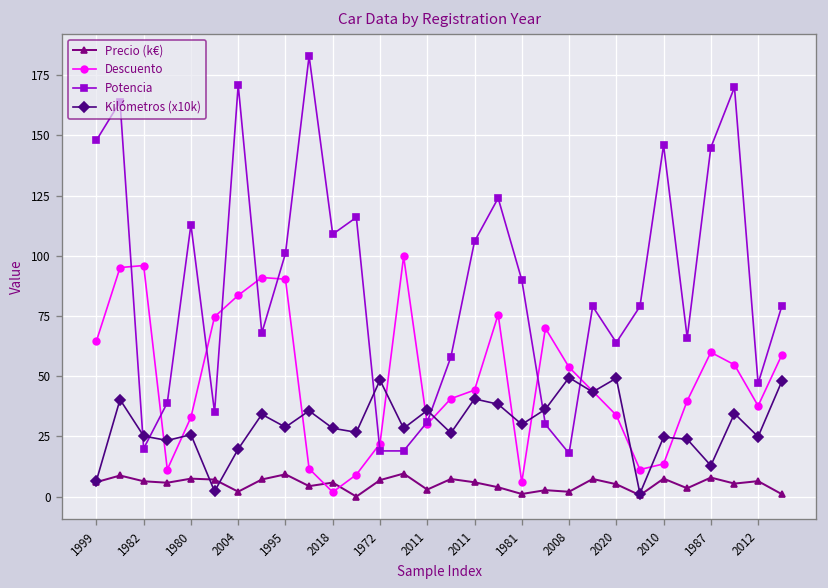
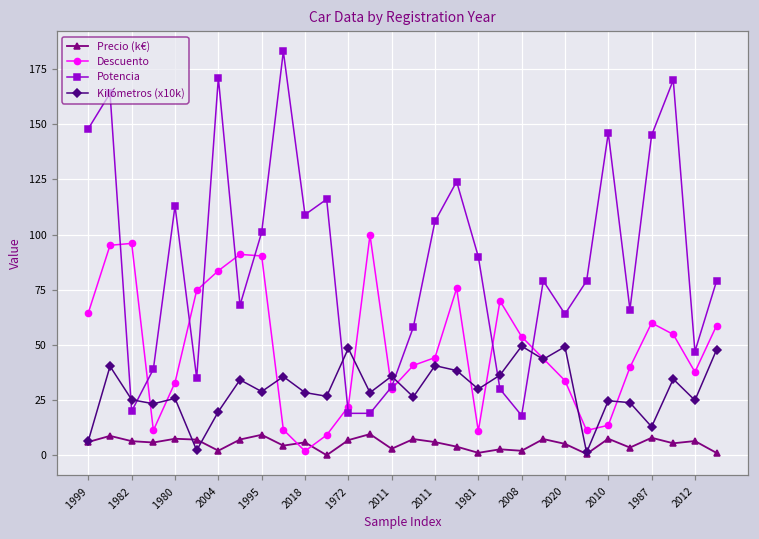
  {
    "Descuento": {
      "1999": 65,
      "2004": 84,
      "2018": 2,
      "1972": 22,
-     "1981": 6,
+     "1981": 11,
      "2008": 54,
      "2020": 34,
      "1987": 60,
      "2012": 38
    },
    "Potencia": {
      "1999": 148,
      "2004": 171,
      "2018": 109,
      "1972": 19,
      "1981": 90,
      "2008": 18,
      "2020": 64,
      "1987": 145,
      "2012": 47
    }
  }
